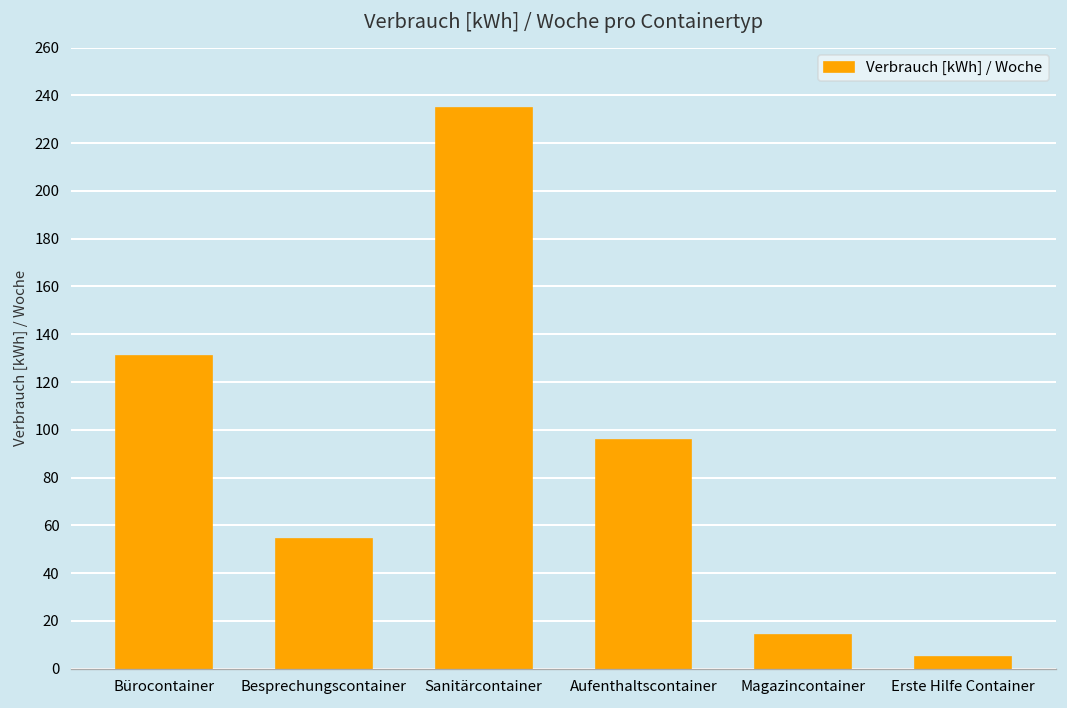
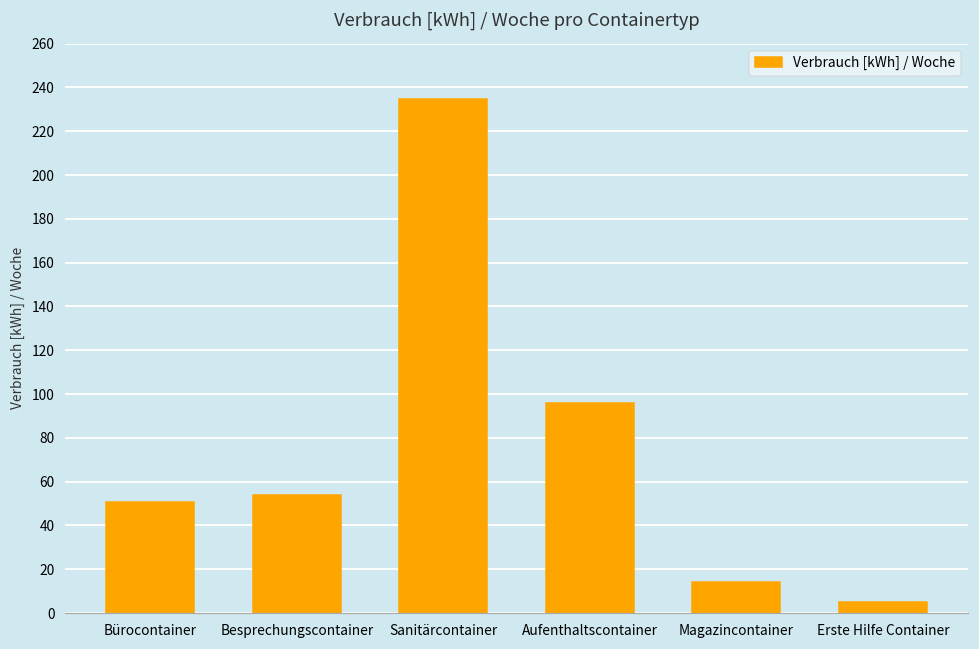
  {
-   "Bürocontainer": 131,
+   "Bürocontainer": 51,
    "Besprechungscontainer": 54,
    "Sanitärcontainer": 235,
    "Aufenthaltscontainer": 96,
    "Magazincontainer": 14,
    "Erste Hilfe Container": 5
  }
